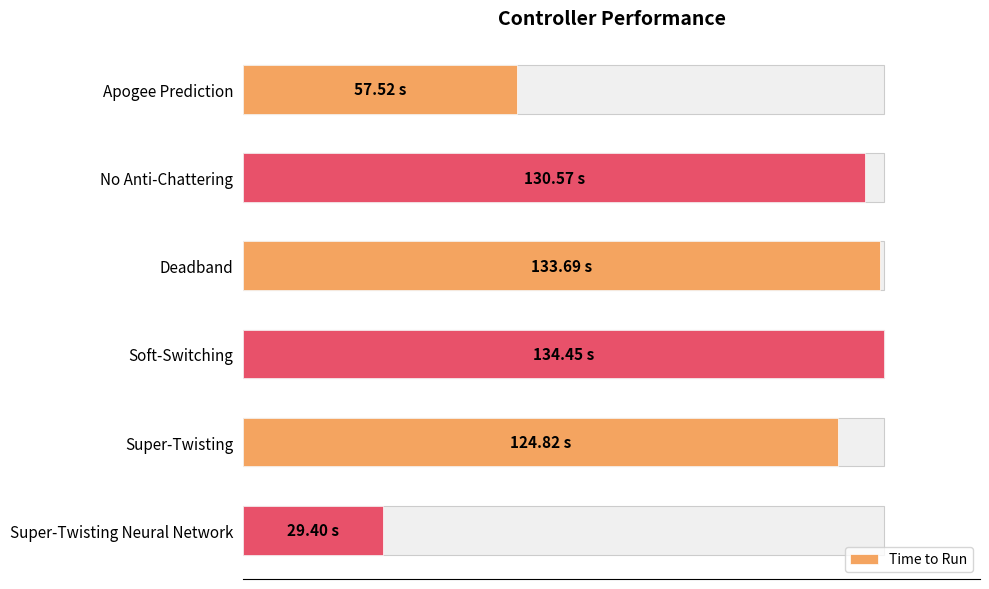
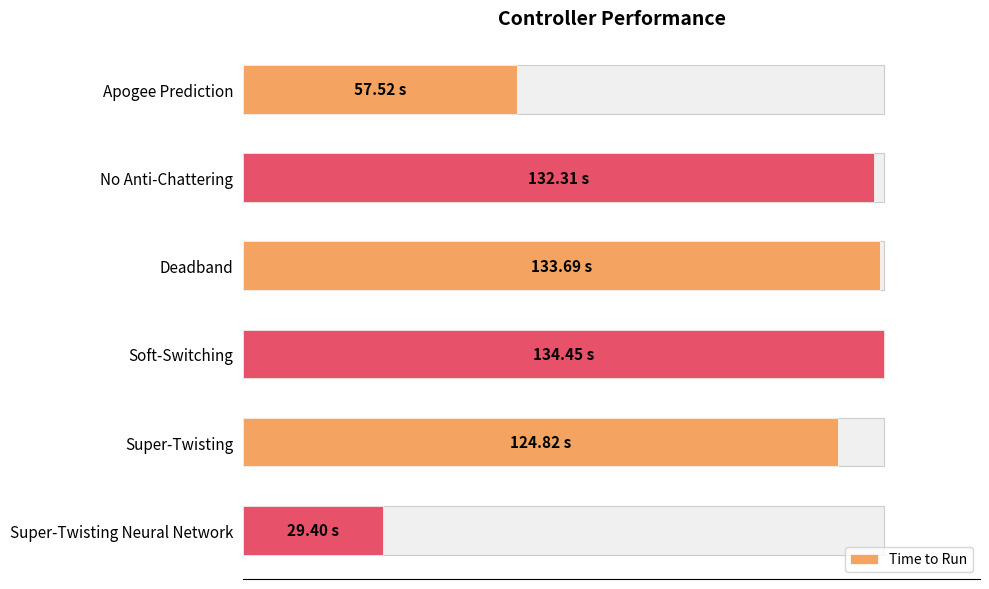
  {
    "Time to Run": {
-     "No Anti-Chattering": 130.57,
+     "No Anti-Chattering": 132.31,
      "Soft-Switching": 134.45
    }
  }
